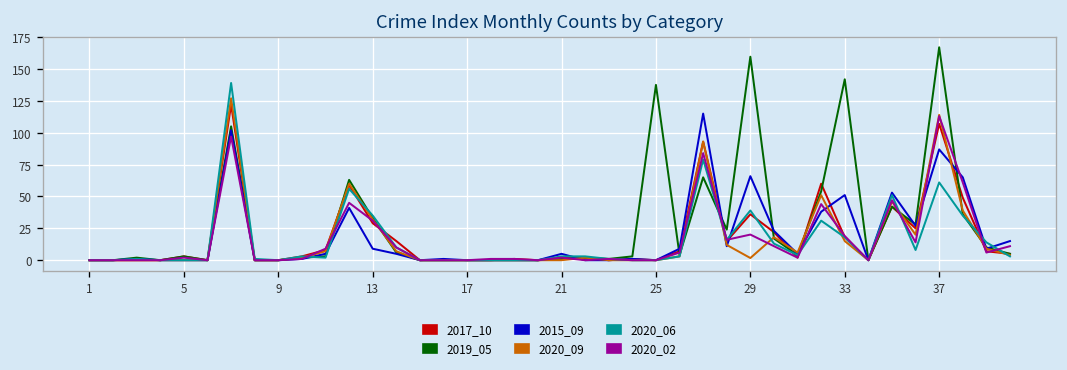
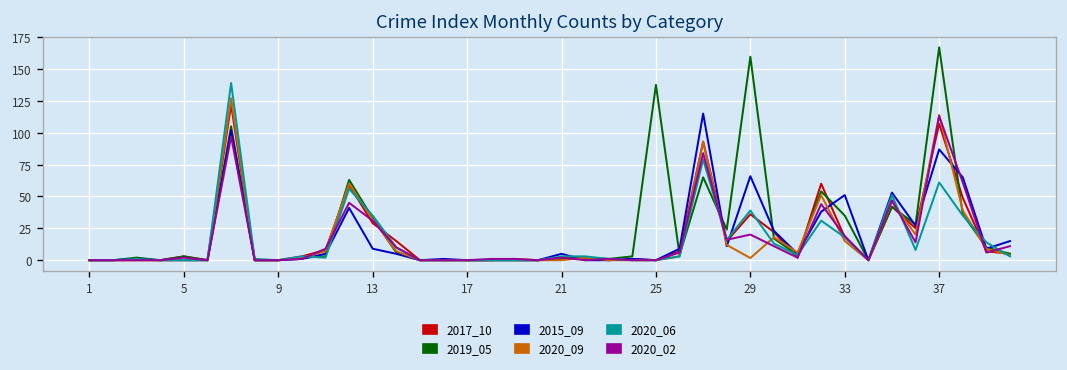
  {
    "2017_10": {
      "29": 36,
      "37": 107
    },
    "2019_05": {
      "25": 138,
      "29": 160,
-     "33": 142,
+     "33": 35,
      "37": 167
    },
    "2015_09": {
      "13": 9,
      "29": 66,
      "33": 51,
      "37": 87
    },
    "2020_09": {
      "29": 2,
      "33": 15
    },
    "2020_06": {
      "29": 39,
      "37": 61
    },
    "2020_02": {
      "29": 20
    }
  }
